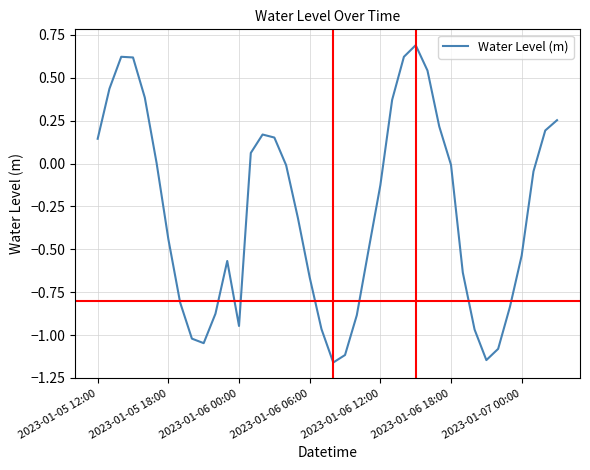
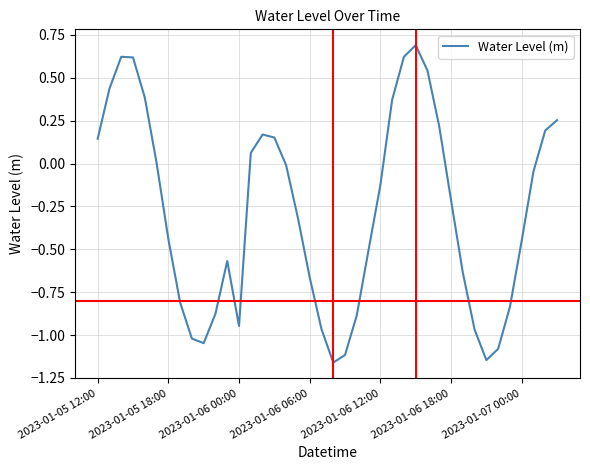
  {
    "2023-01-05 12:00": 0.14,
    "2023-01-05 18:00": -0.44,
    "2023-01-06 00:00": -0.95,
    "2023-01-06 06:00": -0.66,
    "2023-01-06 12:00": -0.13,
-   "2023-01-06 18:00": -0.01,
-   "2023-01-07 00:00": -0.54
+   "2023-01-06 18:00": -0.21,
+   "2023-01-07 00:00": -0.45
  }
